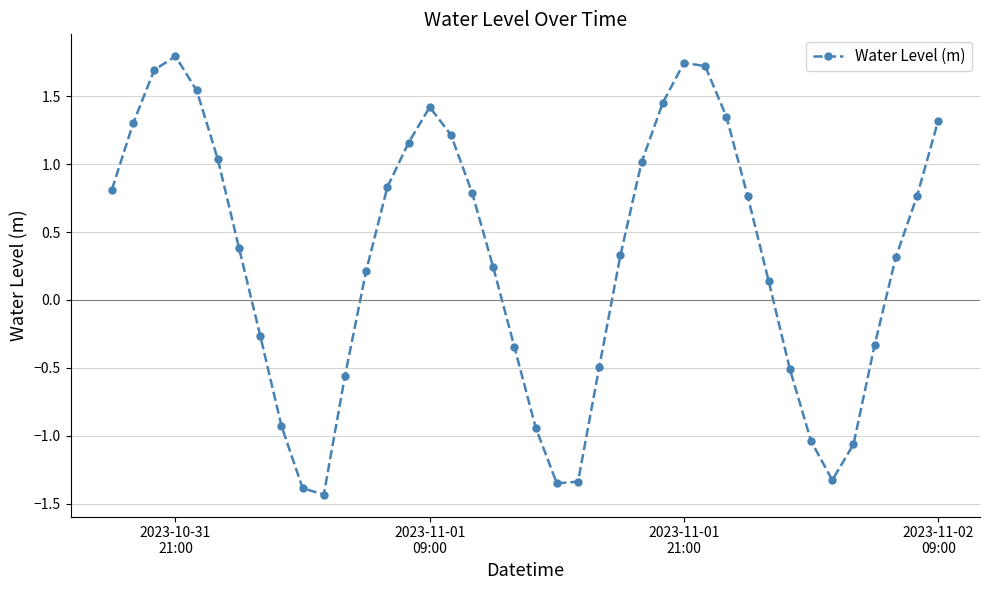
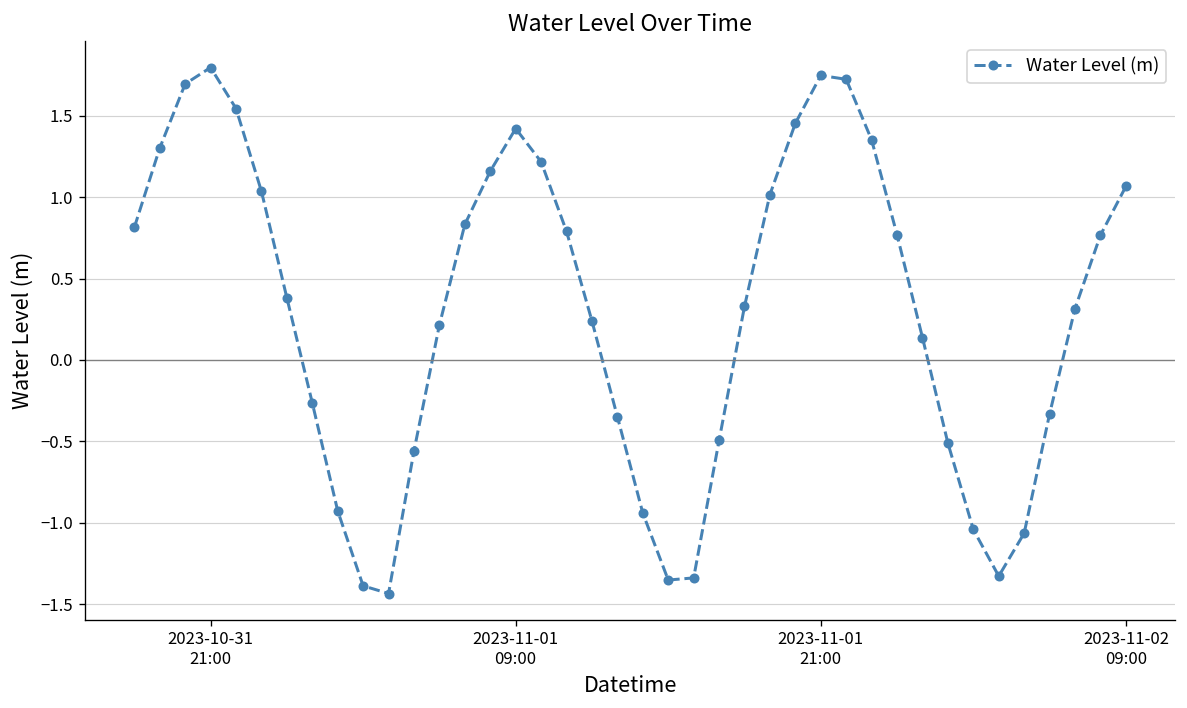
  {
    "2023-10-31 21:00": 1.79,
    "2023-11-01 09:00": 1.42,
    "2023-11-01 21:00": 1.75,
-   "2023-11-02 09:00": 1.32
+   "2023-11-02 09:00": 1.07
  }
